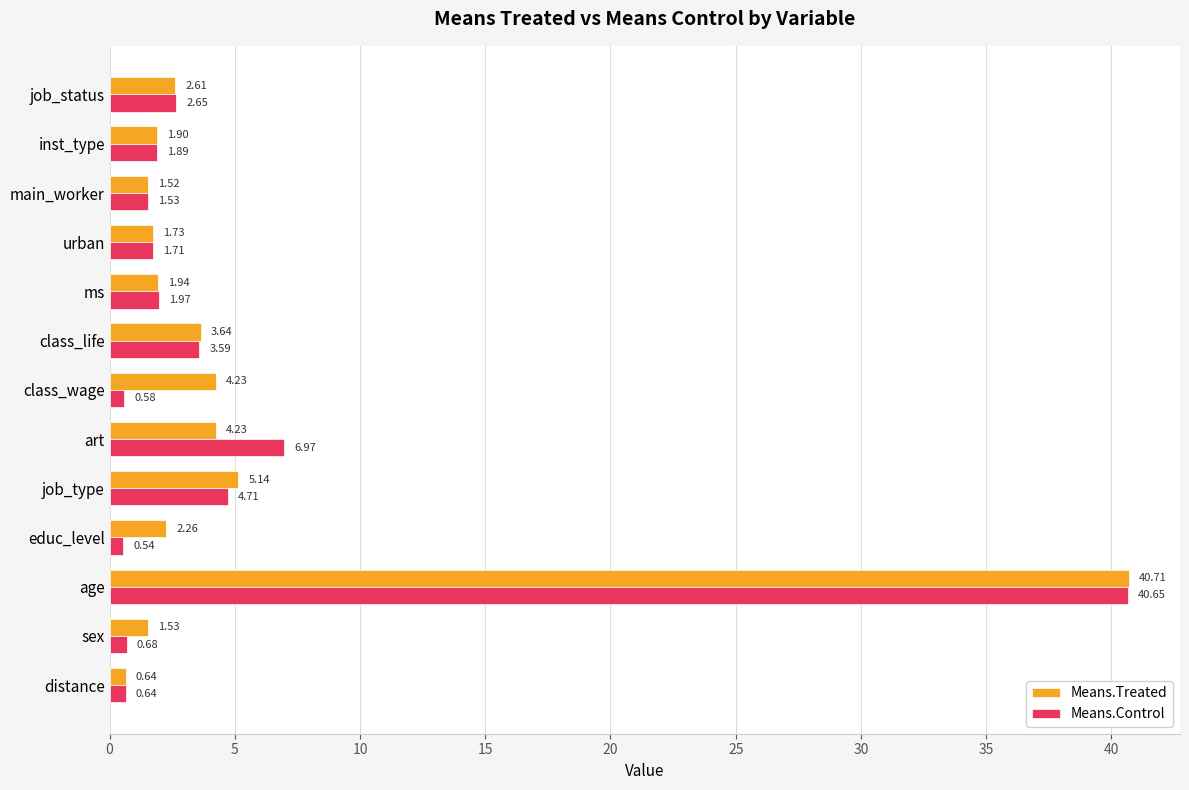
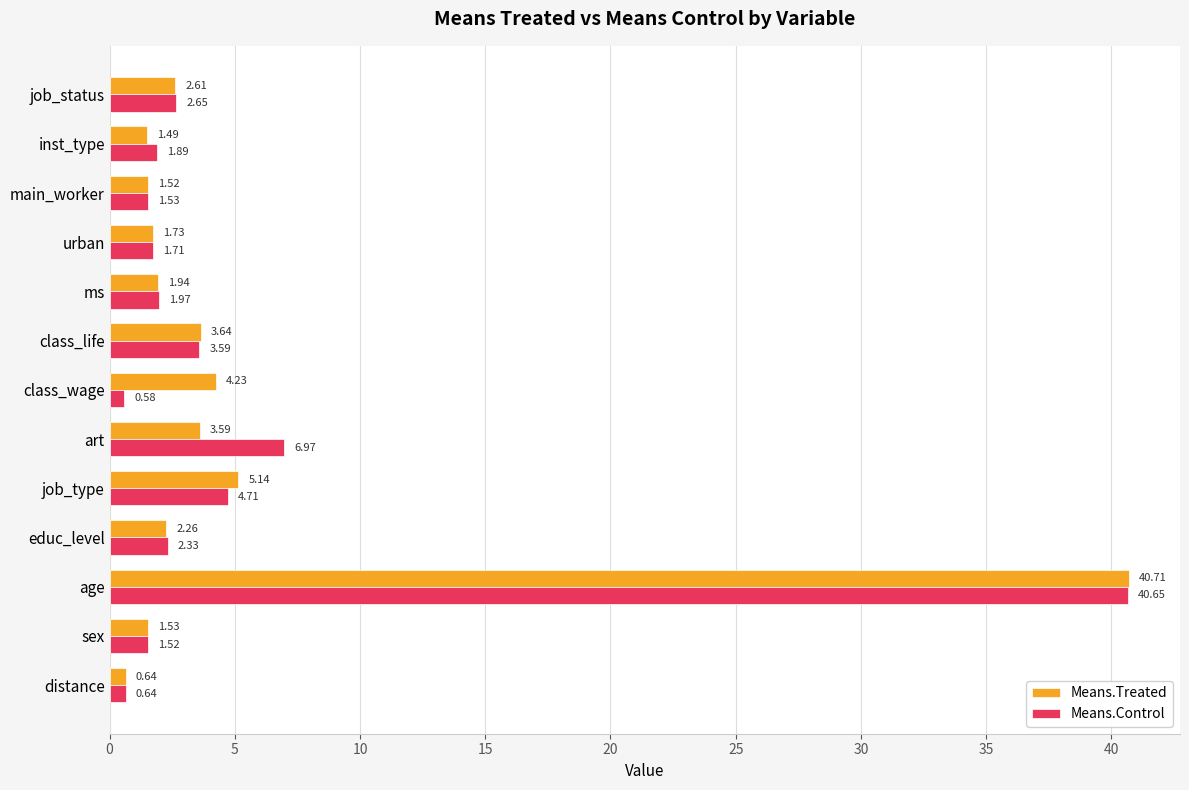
  {
    "Means.Treated": {
      "job_status": 2.61,
-     "inst_type": 1.90,
+     "inst_type": 1.49,
      "main_worker": 1.52,
      "urban": 1.73,
      "ms": 1.94,
      "class_life": 3.64,
      "class_wage": 4.23,
-     "art": 4.23,
+     "art": 3.59,
      "job_type": 5.14,
      "educ_level": 2.26,
      "age": 40.71,
      "sex": 1.53,
      "distance": 0.64
    },
    "Means.Control": {
      "job_status": 2.65,
      "inst_type": 1.89,
      "main_worker": 1.53,
      "urban": 1.71,
      "ms": 1.97,
      "class_life": 3.59,
      "class_wage": 0.58,
      "art": 6.97,
      "job_type": 4.71,
-     "educ_level": 0.54,
+     "educ_level": 2.33,
      "age": 40.65,
-     "sex": 0.68,
+     "sex": 1.52,
      "distance": 0.64
    }
  }
